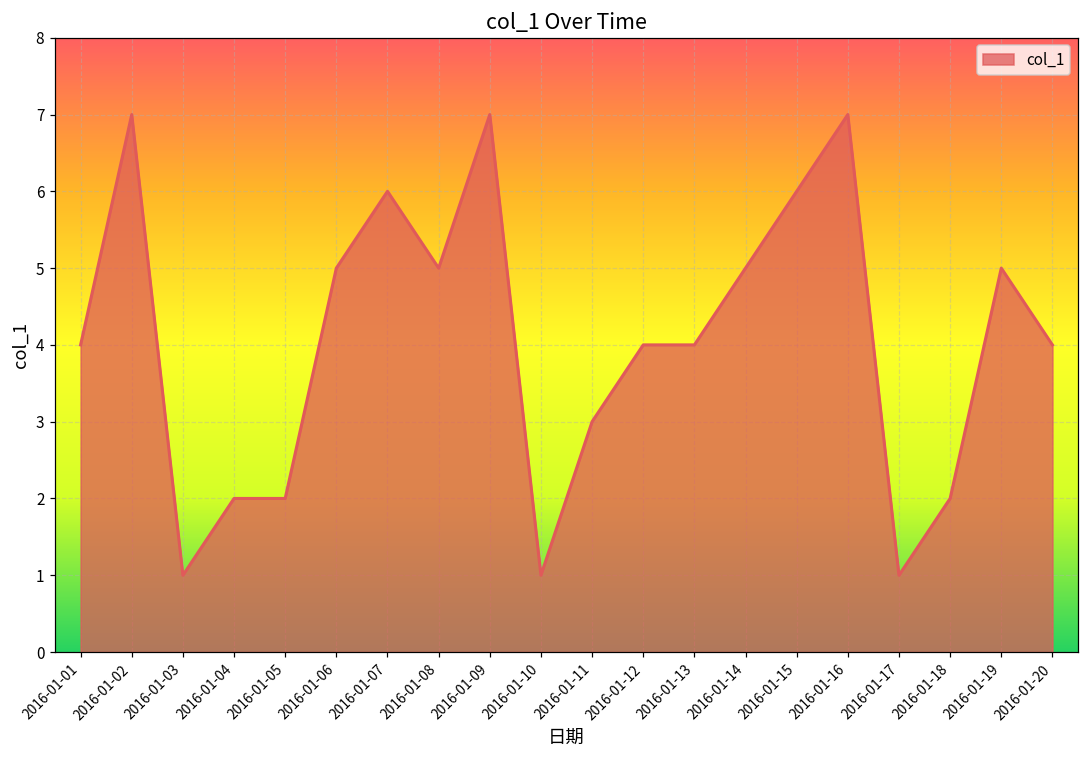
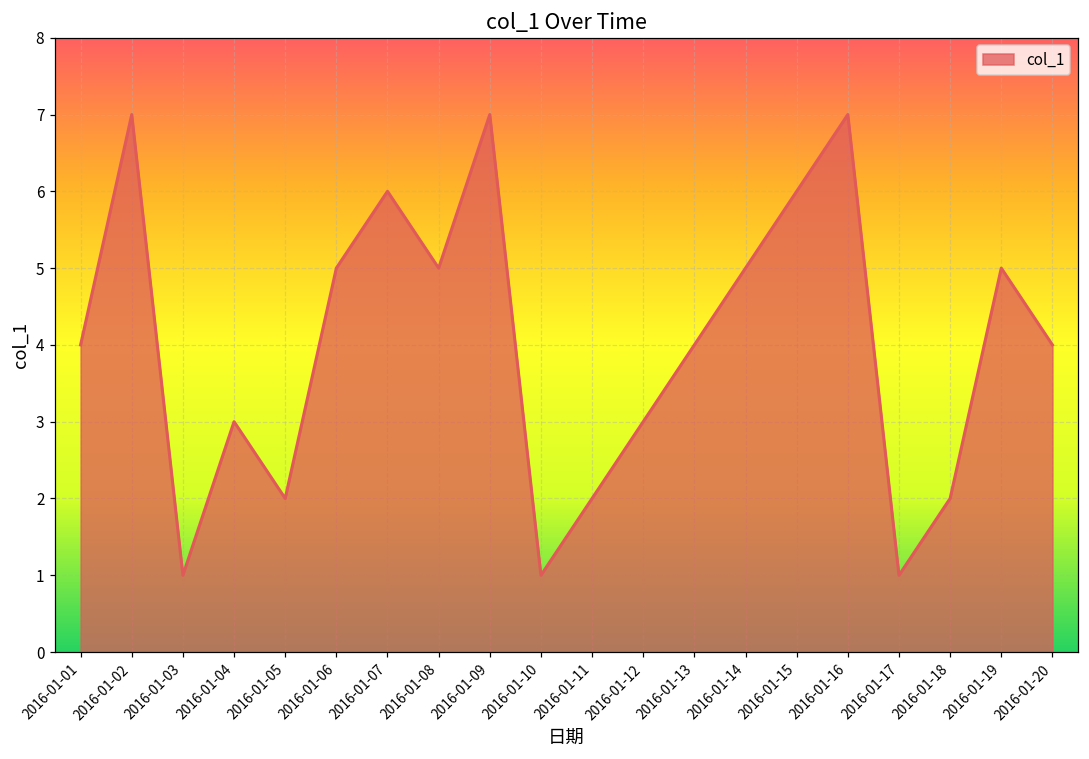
  {
    "2016-01-01": 4,
    "2016-01-02": 7,
    "2016-01-03": 1,
-   "2016-01-04": 2,
+   "2016-01-04": 3,
    "2016-01-05": 2,
    "2016-01-06": 5,
    "2016-01-07": 6,
    "2016-01-08": 5,
    "2016-01-09": 7,
    "2016-01-10": 1,
-   "2016-01-11": 3,
-   "2016-01-12": 4,
+   "2016-01-11": 2,
+   "2016-01-12": 3,
    "2016-01-13": 4,
    "2016-01-14": 5,
    "2016-01-15": 6,
    "2016-01-16": 7,
    "2016-01-17": 1,
    "2016-01-18": 2,
    "2016-01-19": 5,
    "2016-01-20": 4
  }
